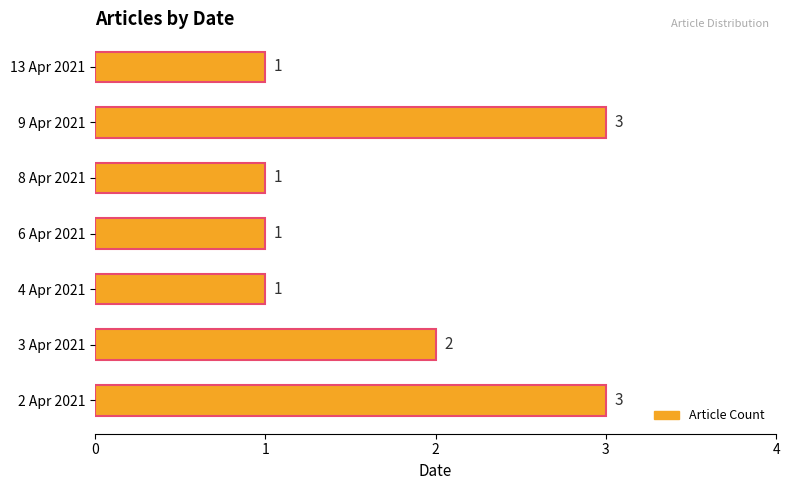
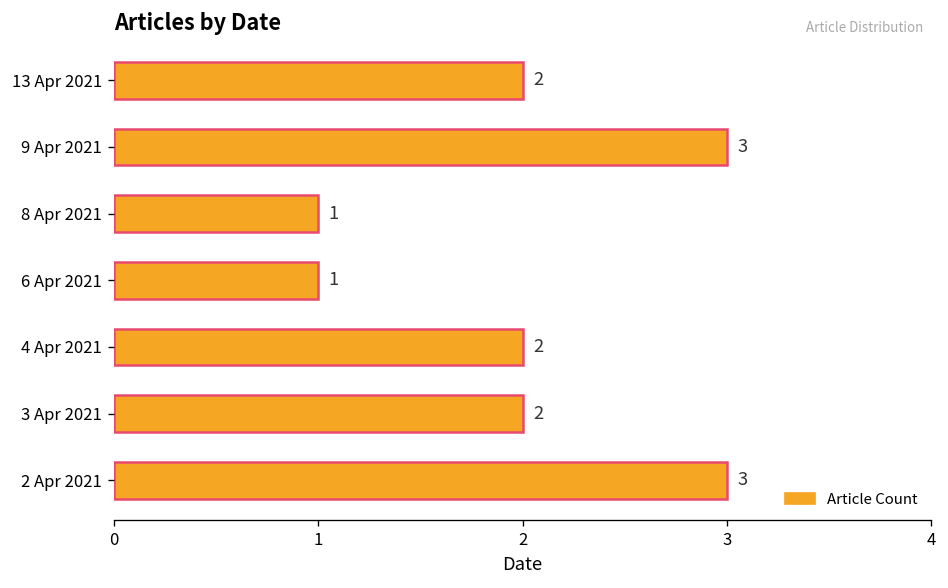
  {
-   "13 Apr 2021": 1,
+   "13 Apr 2021": 2,
    "9 Apr 2021": 3,
    "8 Apr 2021": 1,
    "6 Apr 2021": 1,
-   "4 Apr 2021": 1,
+   "4 Apr 2021": 2,
    "3 Apr 2021": 2,
    "2 Apr 2021": 3
  }
